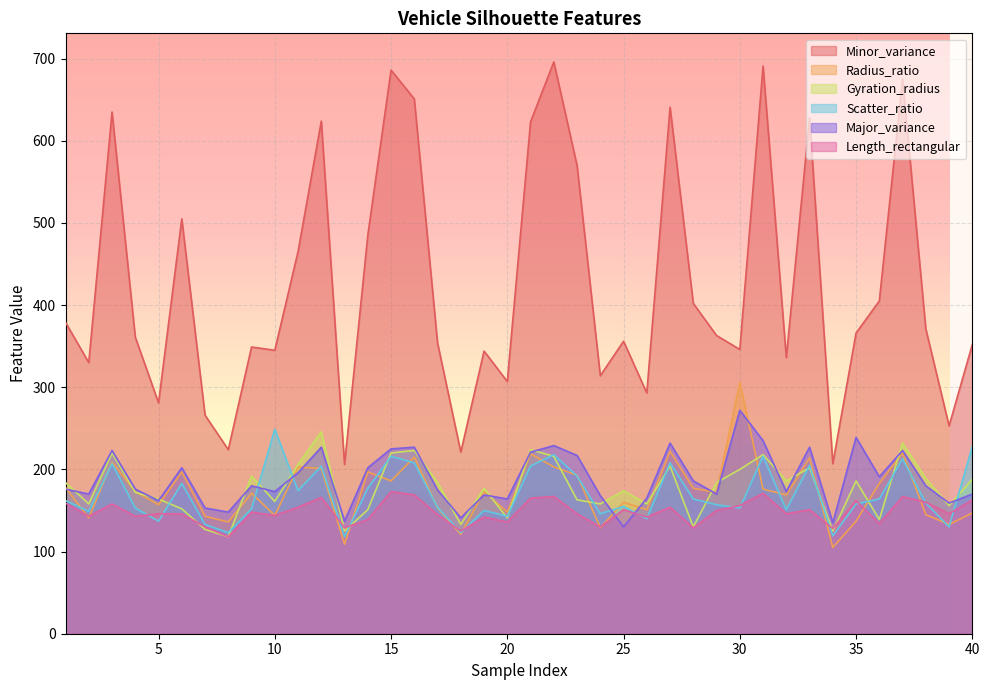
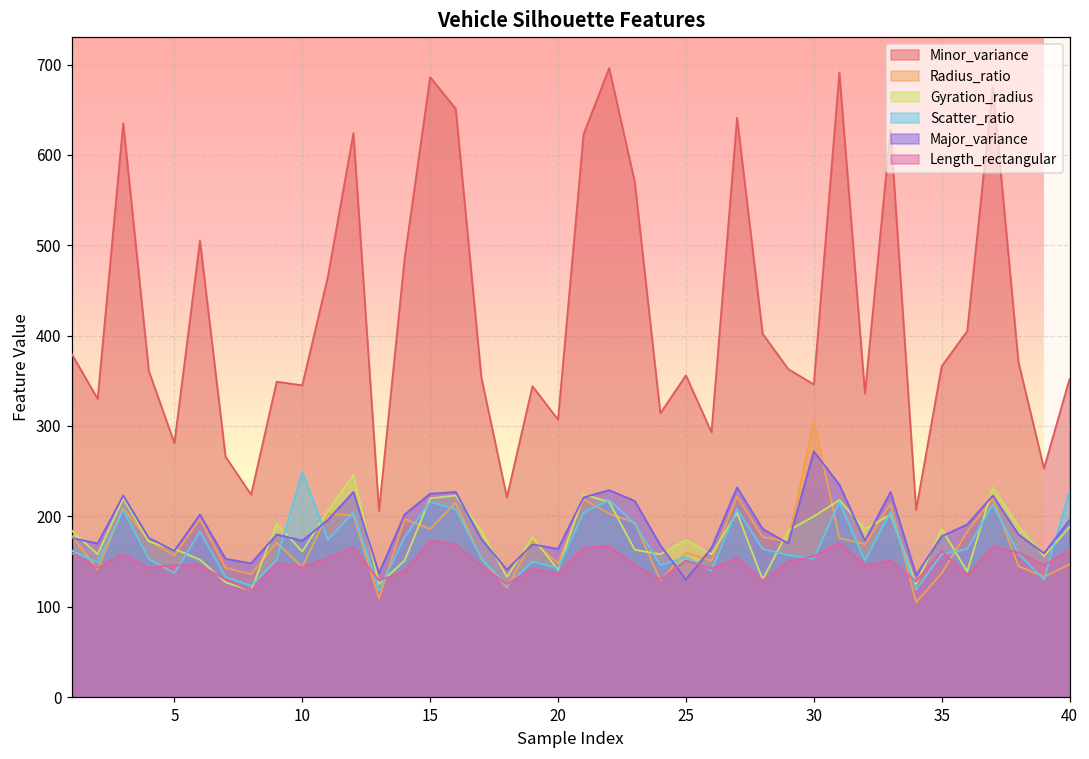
  {
    "Scatter_ratio": {
      "5": 140,
      "10": 250,
      "15": 220,
      "25": 160,
      "35": 160,
      "40": 230
    },
    "Major_variance": {
      "10": 170,
      "15": 230,
      "20": 160,
      "25": 130,
      "30": 270,
-     "35": 240,
-     "40": 170
+     "35": 180,
+     "40": 200
    }
  }
